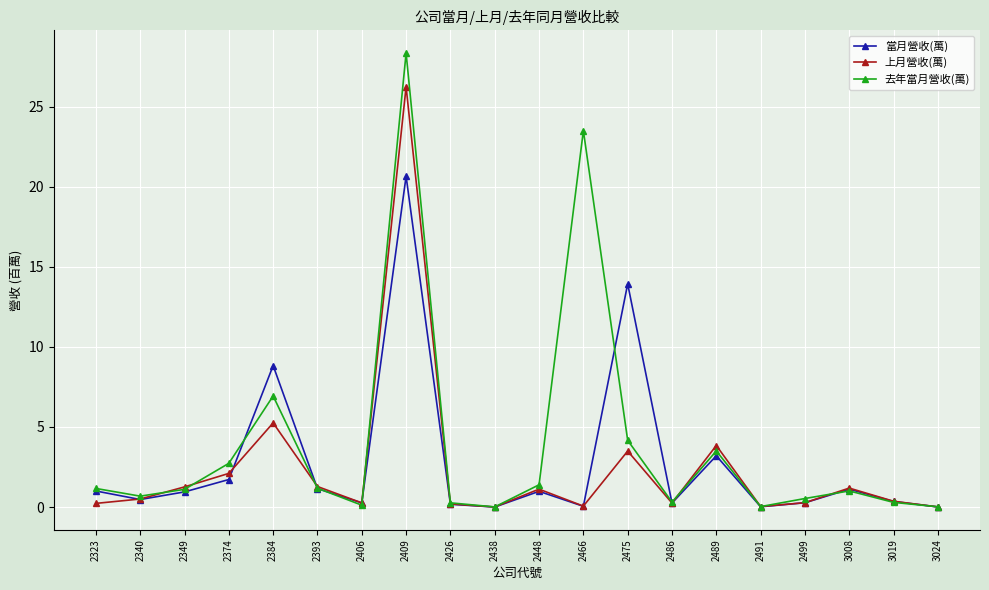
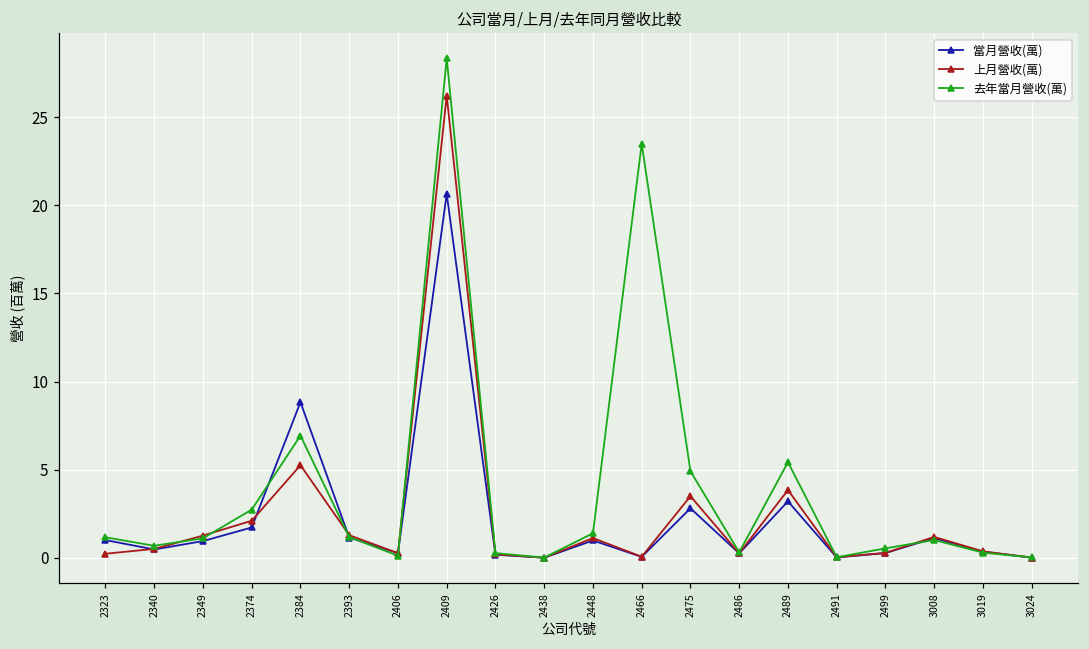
  {
    "當月營收(萬)": {
      "2323": 1.0,
      "2374": 1.7,
      "2384": 8.8,
      "2409": 20.7,
-     "2475": 13.9,
+     "2475": 2.8,
      "2489": 3.2
    },
    "上月營收(萬)": {
      "2323": 0.2,
      "2374": 2.1,
      "2384": 5.3,
      "2409": 26.2,
      "2475": 3.5,
      "2489": 3.8
    },
    "去年當月營收(萬)": {
      "2323": 1.2,
      "2340": 0.7,
      "2374": 2.7,
      "2384": 6.9,
      "2409": 28.3,
      "2448": 1.4,
      "2466": 23.5,
-     "2475": 4.2,
-     "2489": 3.5,
+     "2475": 4.9,
+     "2489": 5.4,
      "2499": 0.5
    }
  }
